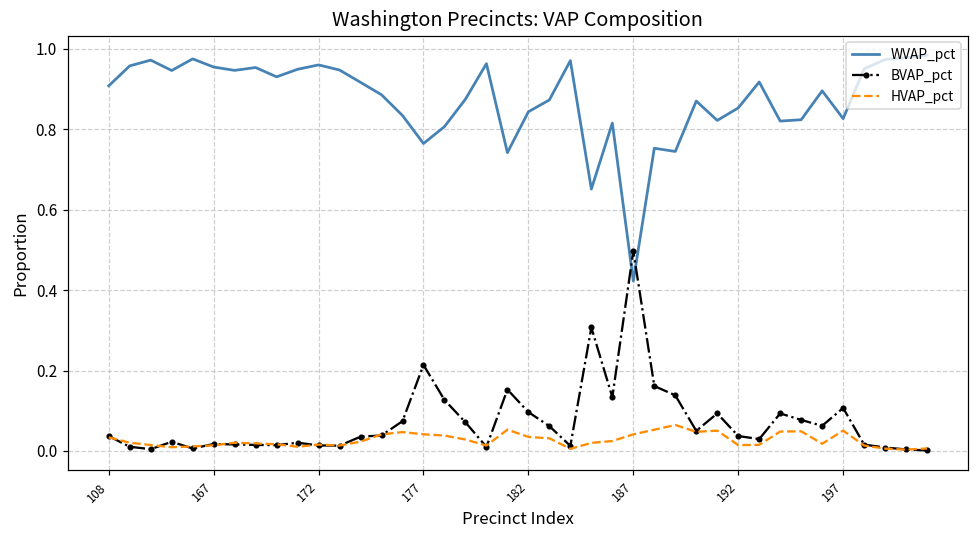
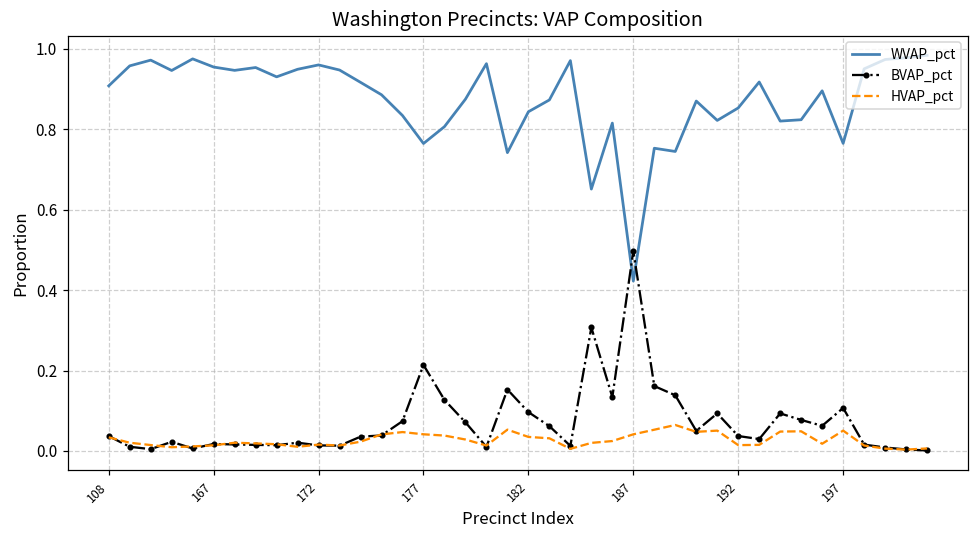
  {
    "WVAP_pct": {
      "108": 0.91,
      "167": 0.95,
      "172": 0.96,
      "177": 0.76,
      "182": 0.84,
      "187": 0.42,
      "192": 0.85,
-     "197": 0.83
+     "197": 0.76
    },
    "BVAP_pct": {
      "177": 0.21,
      "182": 0.10,
      "187": 0.50,
      "192": 0.04,
      "197": 0.11
    },
    "HVAP_pct": {
      "177": 0.04,
      "182": 0.03,
      "187": 0.04,
      "192": 0.01,
      "197": 0.05
    }
  }
